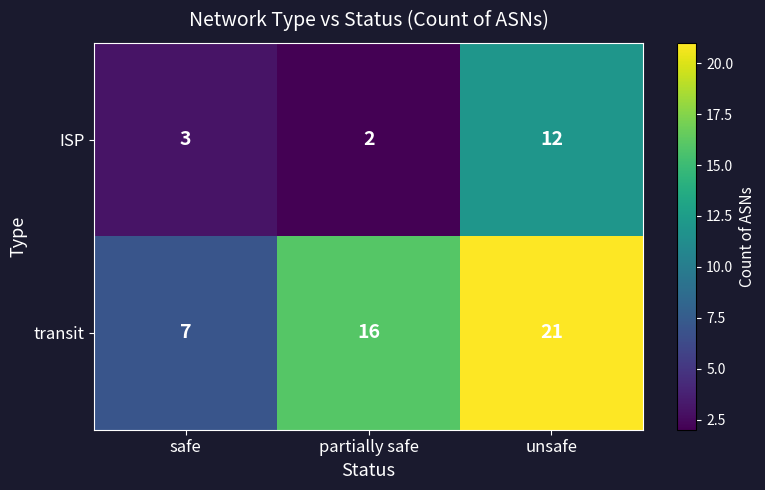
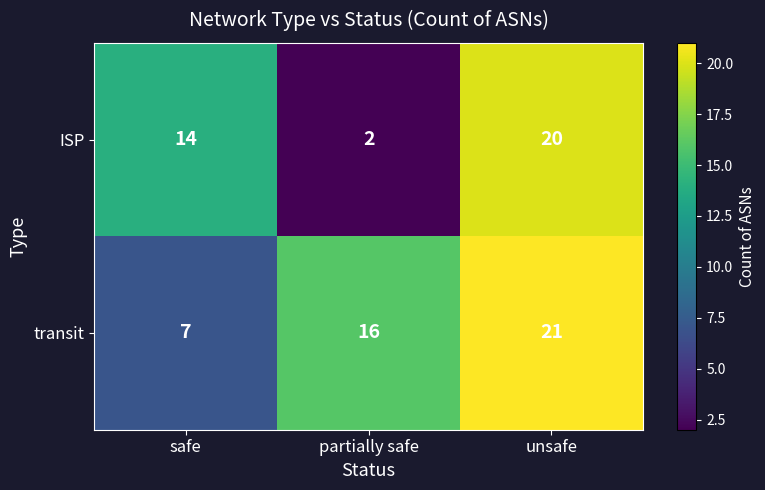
  {
    "ISP": {
-     "safe": 3,
+     "safe": 14,
      "partially safe": 2,
-     "unsafe": 12
+     "unsafe": 20
    },
    "transit": {
      "safe": 7,
      "partially safe": 16,
      "unsafe": 21
    }
  }
